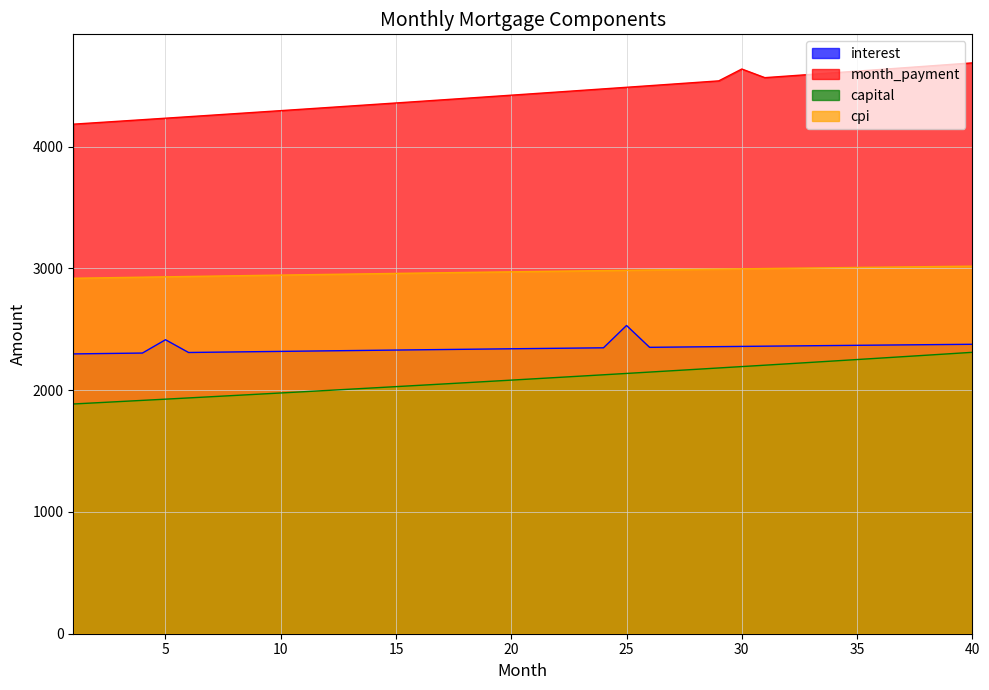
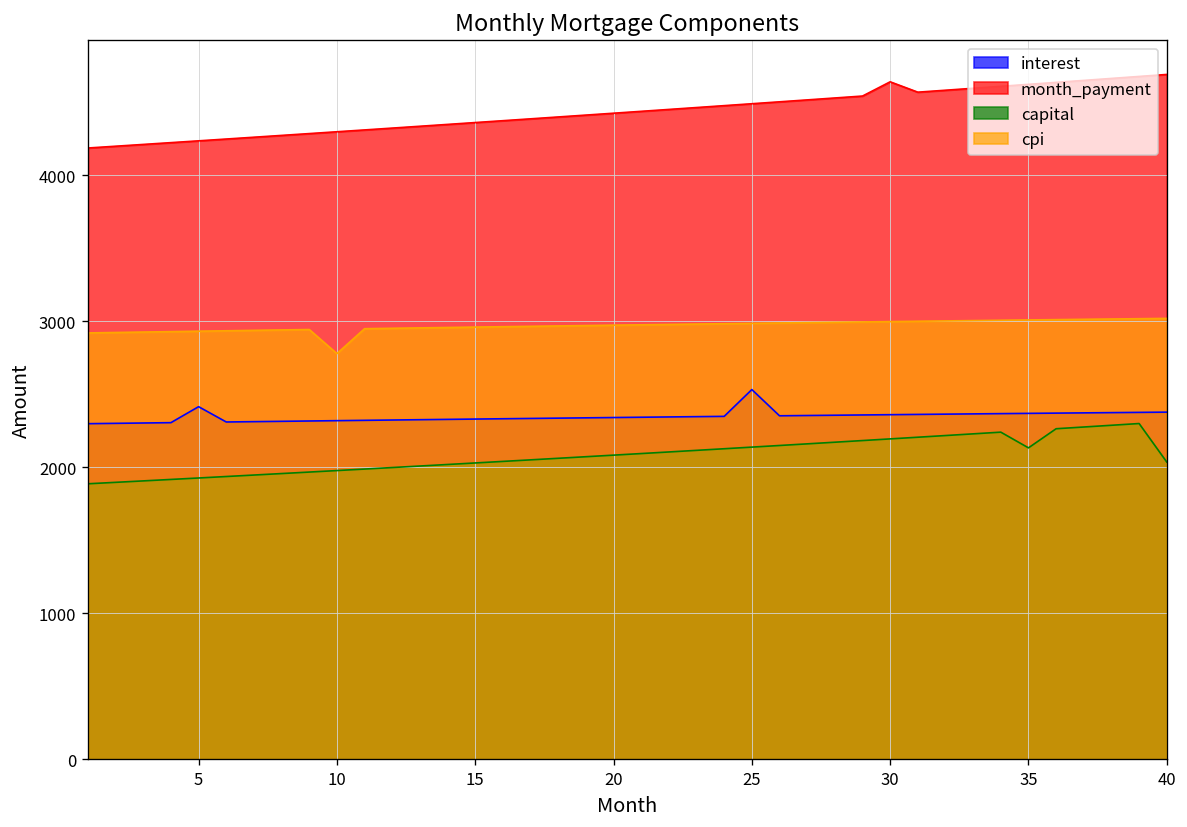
  {
    "interest": {
      "5": 2410,
      "10": 2320,
      "15": 2330,
      "20": 2340,
      "25": 2530,
      "30": 2360,
      "35": 2370,
      "40": 2380
    },
    "month_payment": {
      "5": 4230,
      "10": 4300,
      "15": 4360,
      "20": 4420,
      "25": 4490,
      "30": 4640,
      "40": 4690
    },
    "capital": {
      "5": 1930,
      "10": 1980,
      "15": 2030,
      "20": 2080,
      "25": 2140,
      "30": 2190,
-     "35": 2250,
-     "40": 2310
+     "35": 2130,
+     "40": 2040
    },
    "cpi": {
      "5": 2930,
-     "10": 2950,
+     "10": 2780,
      "15": 2960,
      "20": 2970,
      "25": 2990,
      "30": 3000,
      "35": 3010,
      "40": 3020
    }
  }
